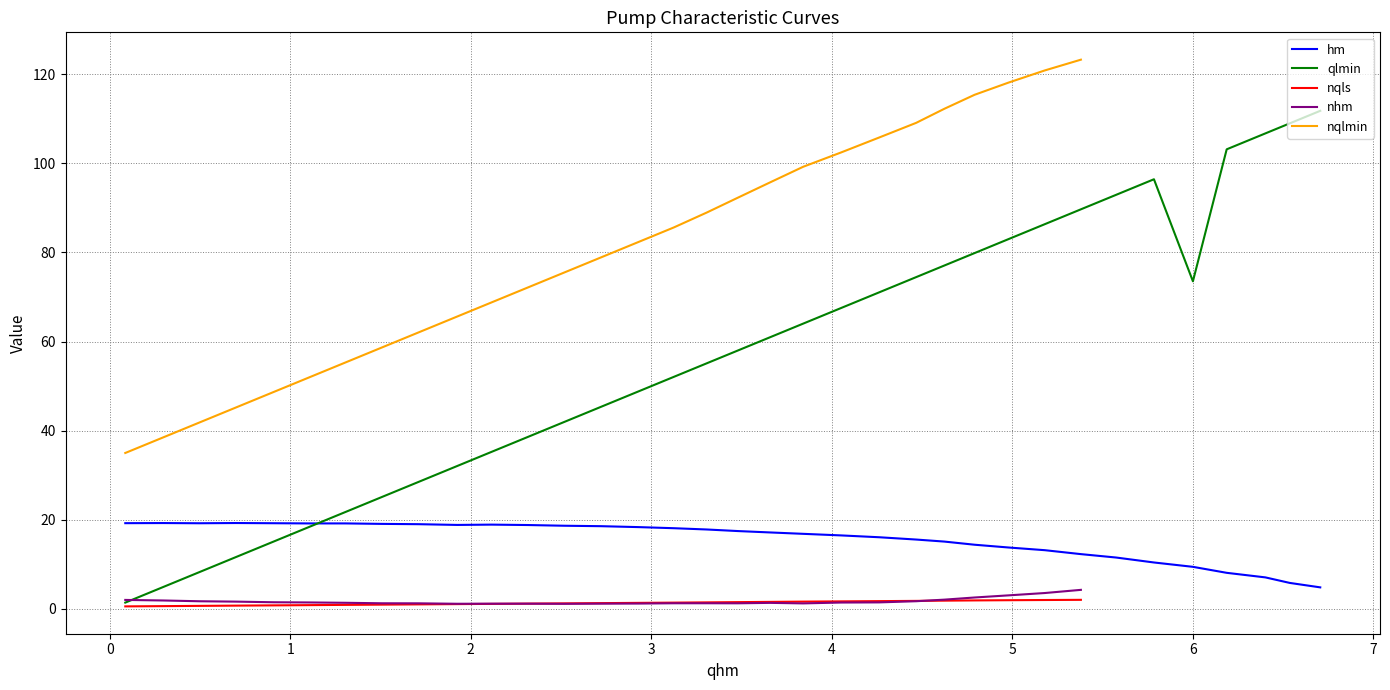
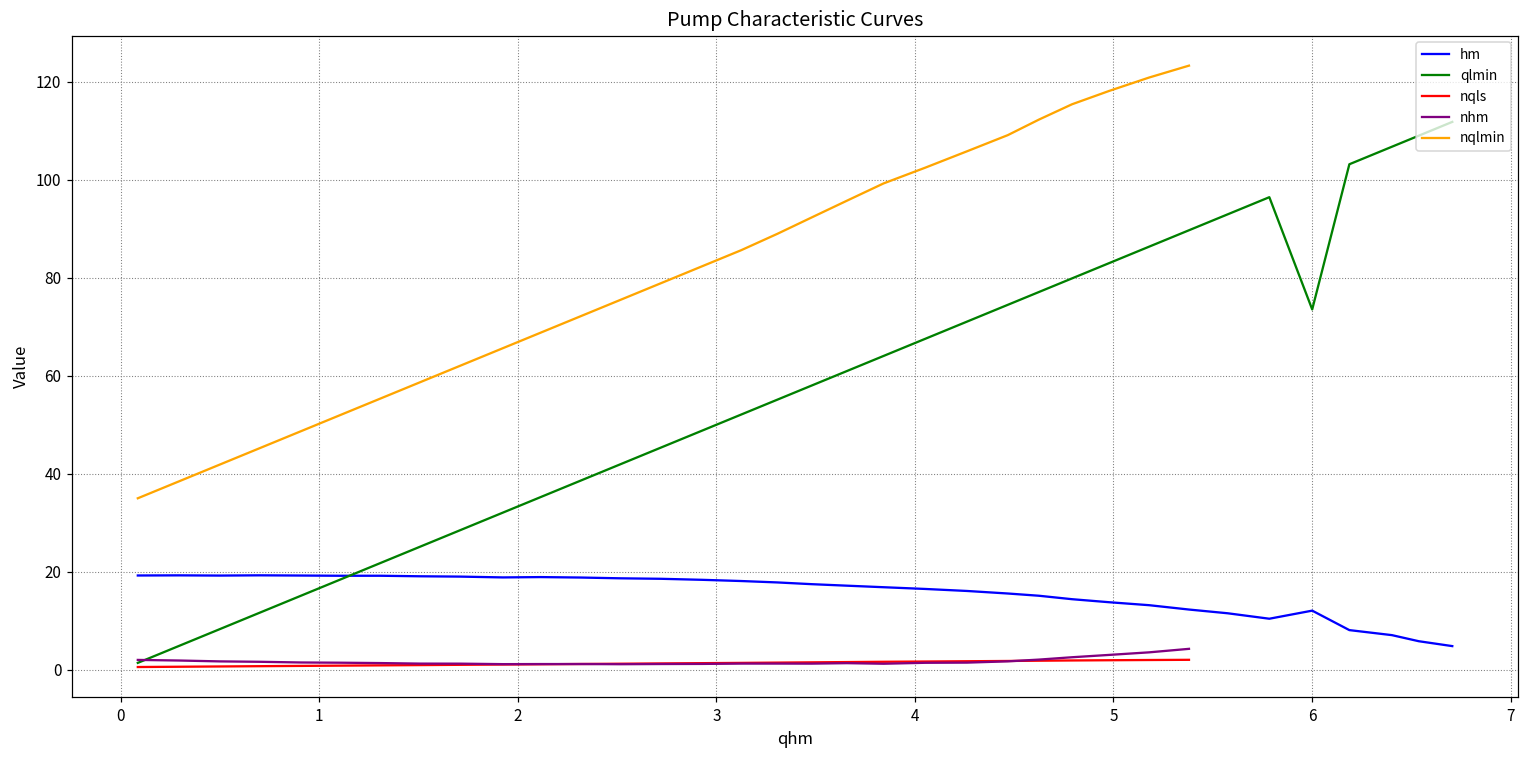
  {
    "hm": {
-     "6": 9
+     "6": 12
    },
    "qlmin": {
      "6": 74
    }
  }
